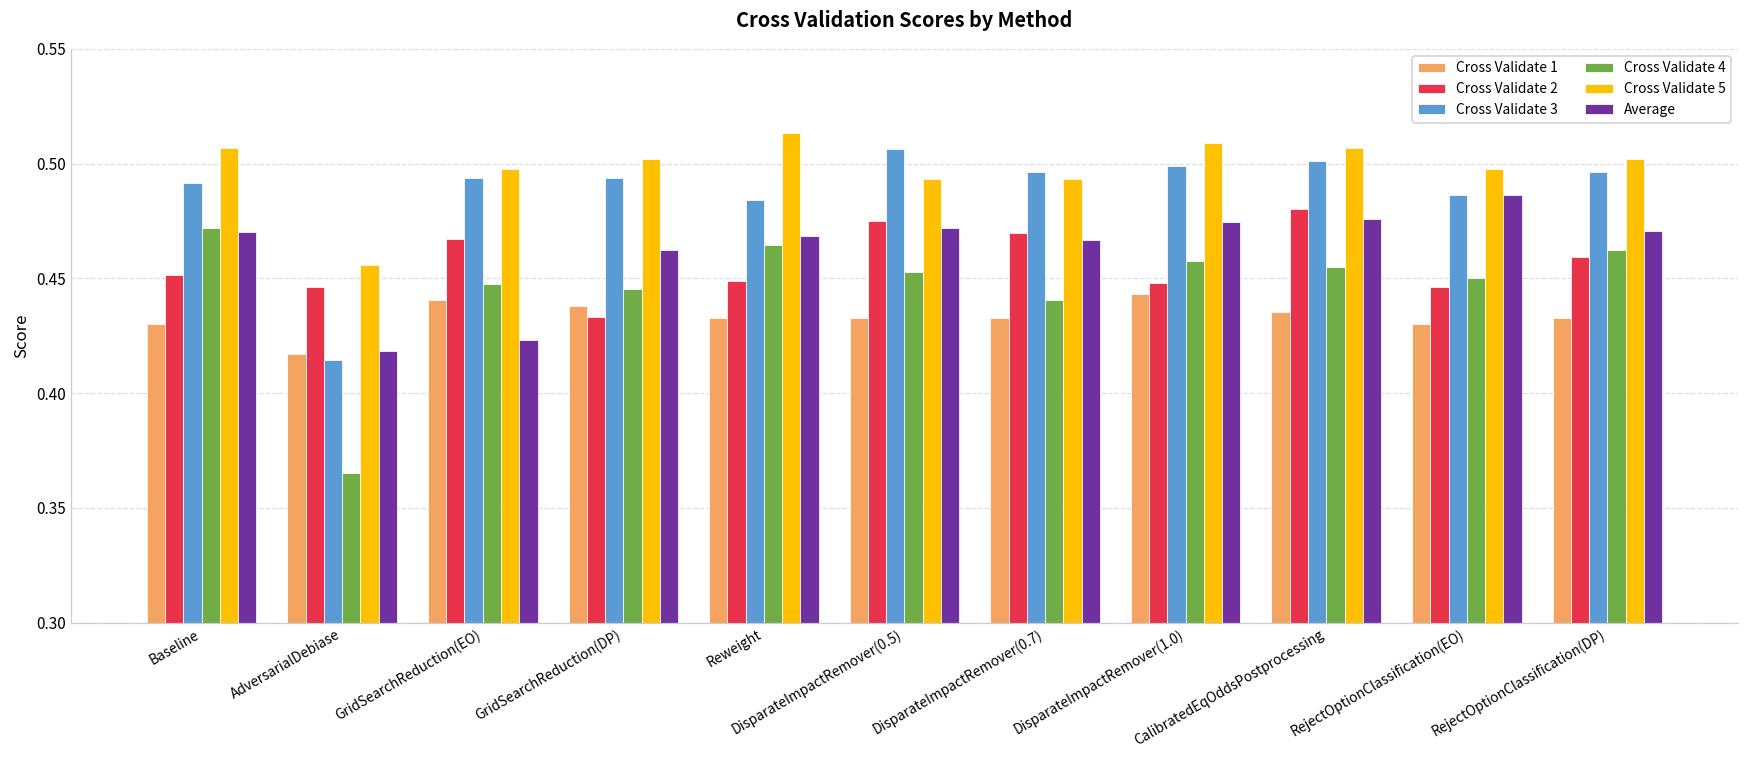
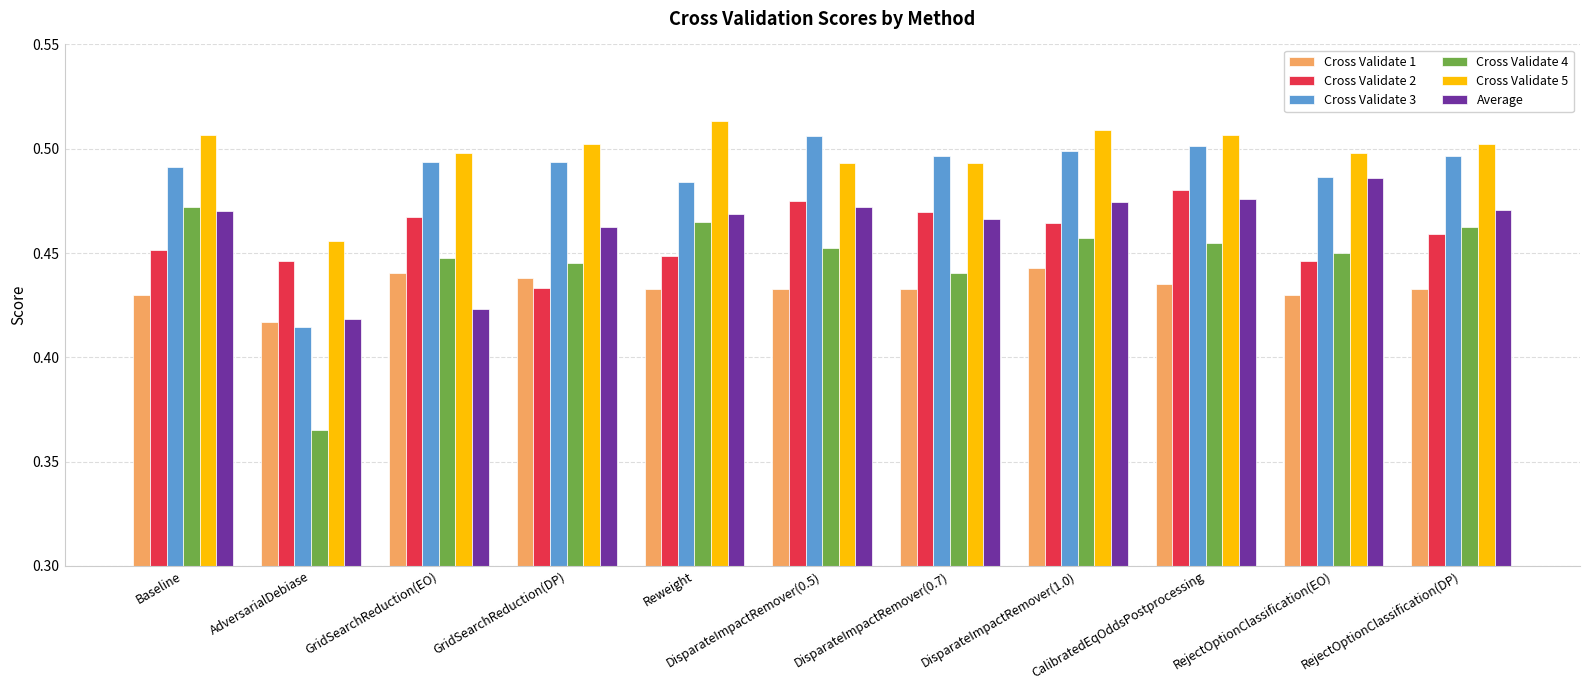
  {
    "Cross Validate 1": {
      "Baseline": 0.430,
      "AdversarialDebiase": 0.417,
      "GridSearchReduction(EO)": 0.440,
      "GridSearchReduction(DP)": 0.438,
      "Reweight": 0.433,
      "DisparateImpactRemover(0.5)": 0.433,
      "DisparateImpactRemover(0.7)": 0.433,
      "DisparateImpactRemover(1.0)": 0.443,
      "CalibratedEqOddsPostprocessing": 0.435,
      "RejectOptionClassification(EO)": 0.430,
      "RejectOptionClassification(DP)": 0.433
    },
    "Cross Validate 2": {
      "Baseline": 0.451,
      "AdversarialDebiase": 0.446,
      "GridSearchReduction(EO)": 0.467,
      "GridSearchReduction(DP)": 0.433,
      "Reweight": 0.449,
      "DisparateImpactRemover(0.5)": 0.475,
      "DisparateImpactRemover(0.7)": 0.470,
-     "DisparateImpactRemover(1.0)": 0.448,
+     "DisparateImpactRemover(1.0)": 0.465,
      "CalibratedEqOddsPostprocessing": 0.480,
      "RejectOptionClassification(EO)": 0.446,
      "RejectOptionClassification(DP)": 0.459
    },
    "Cross Validate 3": {
      "Baseline": 0.491,
      "AdversarialDebiase": 0.415,
      "GridSearchReduction(EO)": 0.494,
      "GridSearchReduction(DP)": 0.494,
      "Reweight": 0.484,
      "DisparateImpactRemover(0.5)": 0.506,
      "DisparateImpactRemover(0.7)": 0.496,
      "DisparateImpactRemover(1.0)": 0.499,
      "CalibratedEqOddsPostprocessing": 0.501,
      "RejectOptionClassification(EO)": 0.486,
      "RejectOptionClassification(DP)": 0.496
    },
    "Cross Validate 4": {
      "Baseline": 0.472,
      "AdversarialDebiase": 0.365,
      "GridSearchReduction(EO)": 0.448,
      "GridSearchReduction(DP)": 0.445,
      "Reweight": 0.465,
      "DisparateImpactRemover(0.5)": 0.453,
      "DisparateImpactRemover(0.7)": 0.440,
      "DisparateImpactRemover(1.0)": 0.457,
      "CalibratedEqOddsPostprocessing": 0.455,
      "RejectOptionClassification(EO)": 0.450,
      "RejectOptionClassification(DP)": 0.462
    },
    "Cross Validate 5": {
      "Baseline": 0.507,
      "AdversarialDebiase": 0.456,
      "GridSearchReduction(EO)": 0.498,
      "GridSearchReduction(DP)": 0.502,
      "Reweight": 0.513,
      "DisparateImpactRemover(0.5)": 0.493,
      "DisparateImpactRemover(0.7)": 0.493,
      "DisparateImpactRemover(1.0)": 0.509,
      "CalibratedEqOddsPostprocessing": 0.507,
      "RejectOptionClassification(EO)": 0.498,
      "RejectOptionClassification(DP)": 0.502
    },
    "Average": {
      "Baseline": 0.470,
      "AdversarialDebiase": 0.418,
      "GridSearchReduction(EO)": 0.423,
      "GridSearchReduction(DP)": 0.462,
      "Reweight": 0.469,
      "DisparateImpactRemover(0.5)": 0.472,
      "DisparateImpactRemover(0.7)": 0.467,
      "DisparateImpactRemover(1.0)": 0.475,
      "CalibratedEqOddsPostprocessing": 0.476,
      "RejectOptionClassification(EO)": 0.486,
      "RejectOptionClassification(DP)": 0.471
    }
  }
